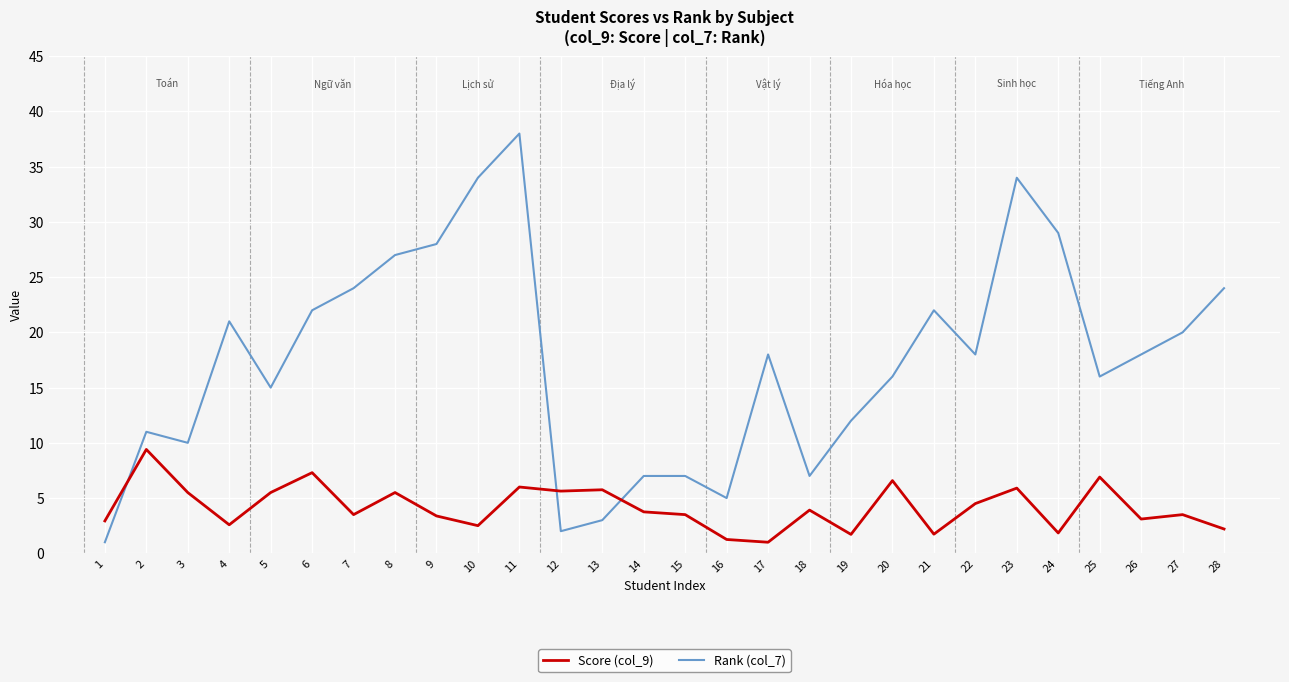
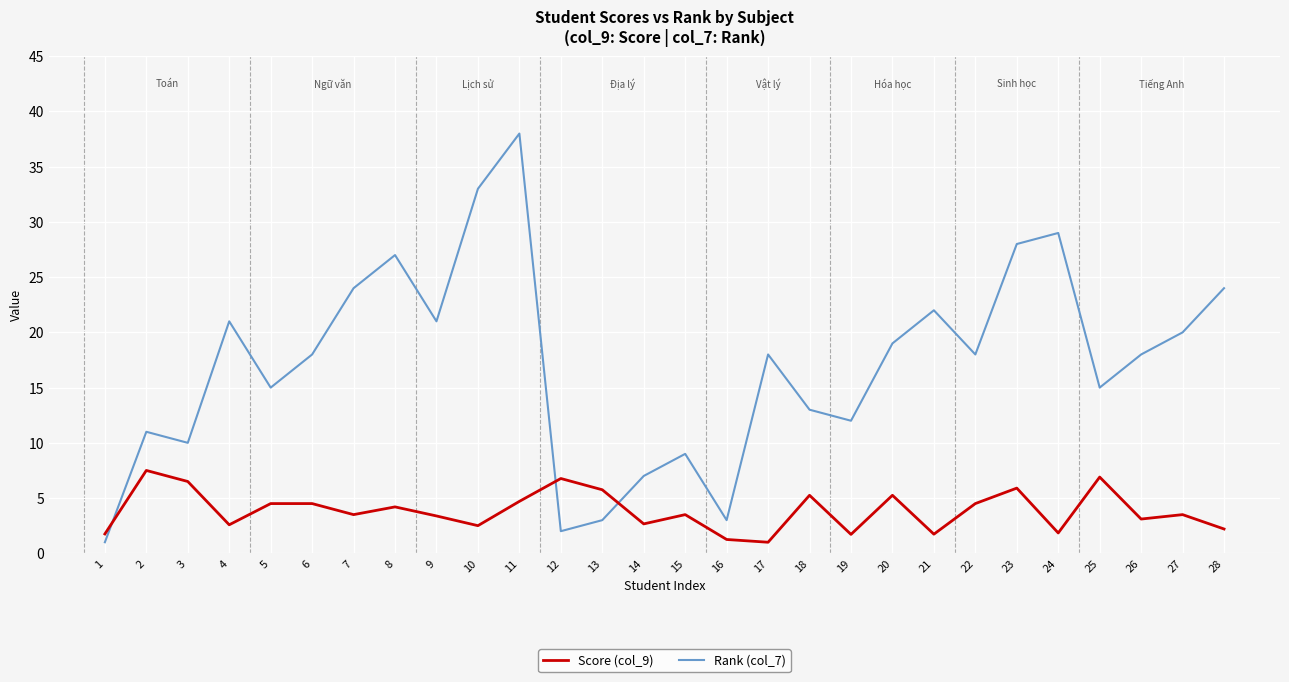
  {
    "Score (col_9)": {
-     "1": 2.9,
-     "2": 9.4,
-     "3": 5.5,
+     "1": 1.8,
+     "2": 7.5,
+     "3": 6.5,
      "4": 2.6,
-     "5": 5.5,
-     "6": 7.3,
+     "5": 4.5,
+     "6": 4.5,
      "7": 3.5,
-     "8": 5.5,
+     "8": 4.2,
      "9": 3.4,
      "10": 2.5,
-     "11": 6.0,
-     "12": 5.6,
+     "11": 4.7,
+     "12": 6.8,
      "13": 5.8,
-     "14": 3.8,
+     "14": 2.7,
      "15": 3.5,
      "16": 1.3,
      "17": 1.0,
-     "18": 3.9,
+     "18": 5.3,
      "19": 1.7,
-     "20": 6.6,
+     "20": 5.3,
      "21": 1.7,
      "22": 4.5,
      "23": 5.9,
      "24": 1.8,
      "25": 6.9,
      "26": 3.1,
      "27": 3.5,
      "28": 2.2
    },
    "Rank (col_7)": {
      "1": 1,
      "2": 11,
      "3": 10,
      "4": 21,
      "5": 15,
-     "6": 22,
+     "6": 18,
      "7": 24,
      "8": 27,
-     "9": 28,
-     "10": 34,
+     "9": 21,
+     "10": 33,
      "11": 38,
      "12": 2,
      "13": 3,
      "14": 7,
-     "15": 7,
-     "16": 5,
+     "15": 9,
+     "16": 3,
      "17": 18,
-     "18": 7,
+     "18": 13,
      "19": 12,
-     "20": 16,
+     "20": 19,
      "21": 22,
      "22": 18,
-     "23": 34,
+     "23": 28,
      "24": 29,
-     "25": 16,
+     "25": 15,
      "26": 18,
      "27": 20,
      "28": 24
    }
  }
